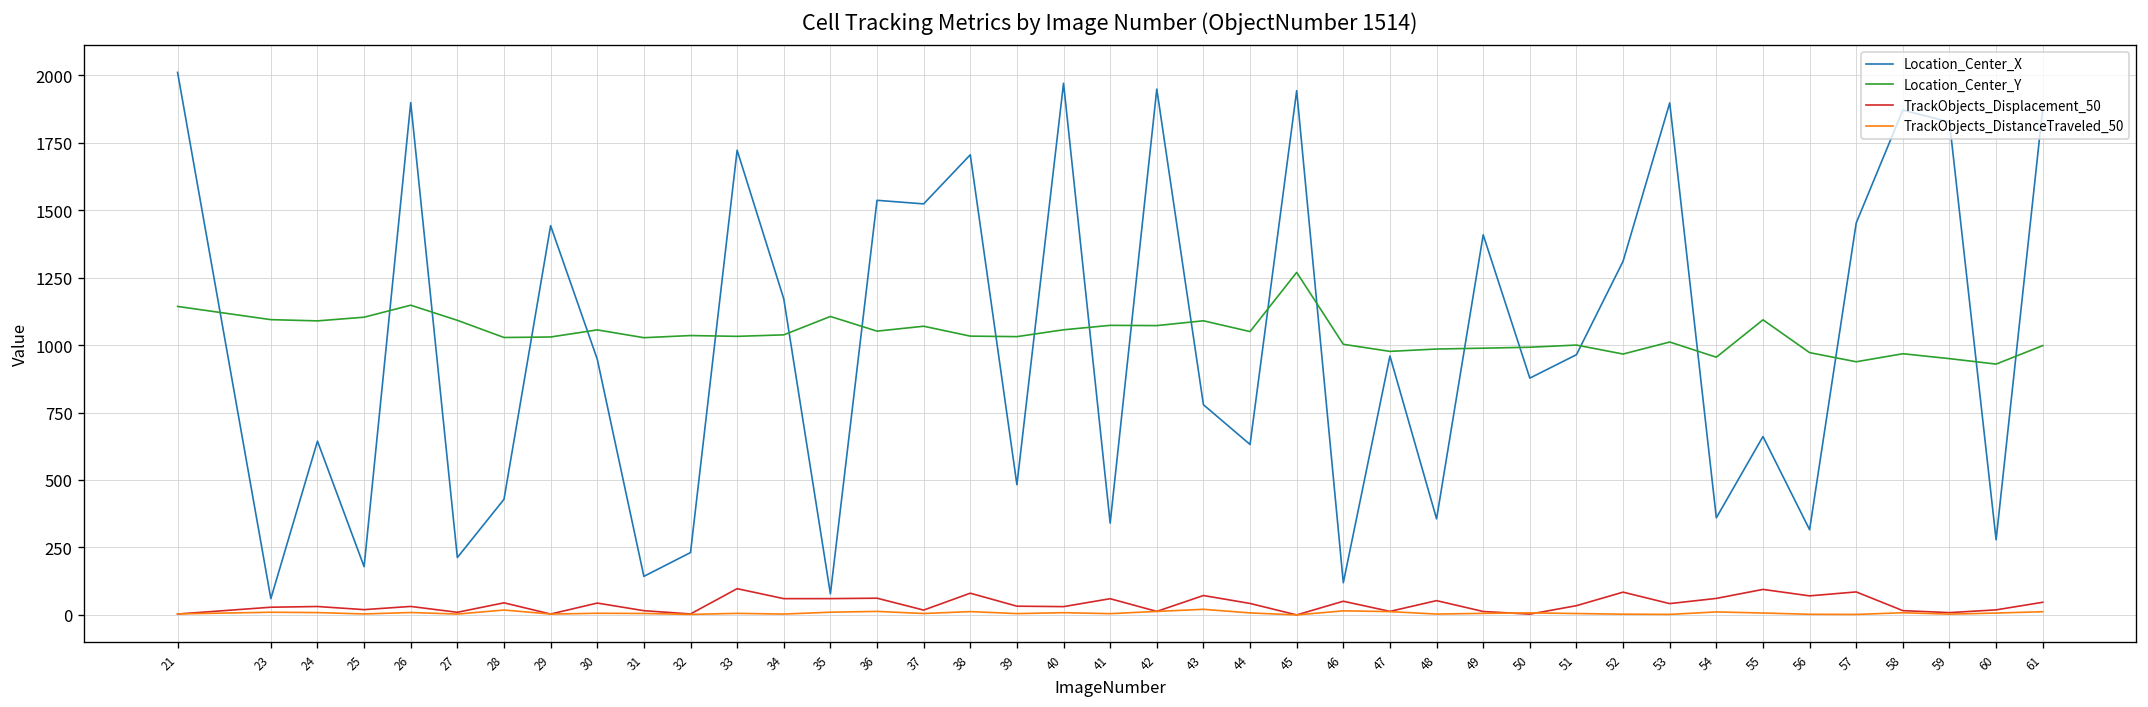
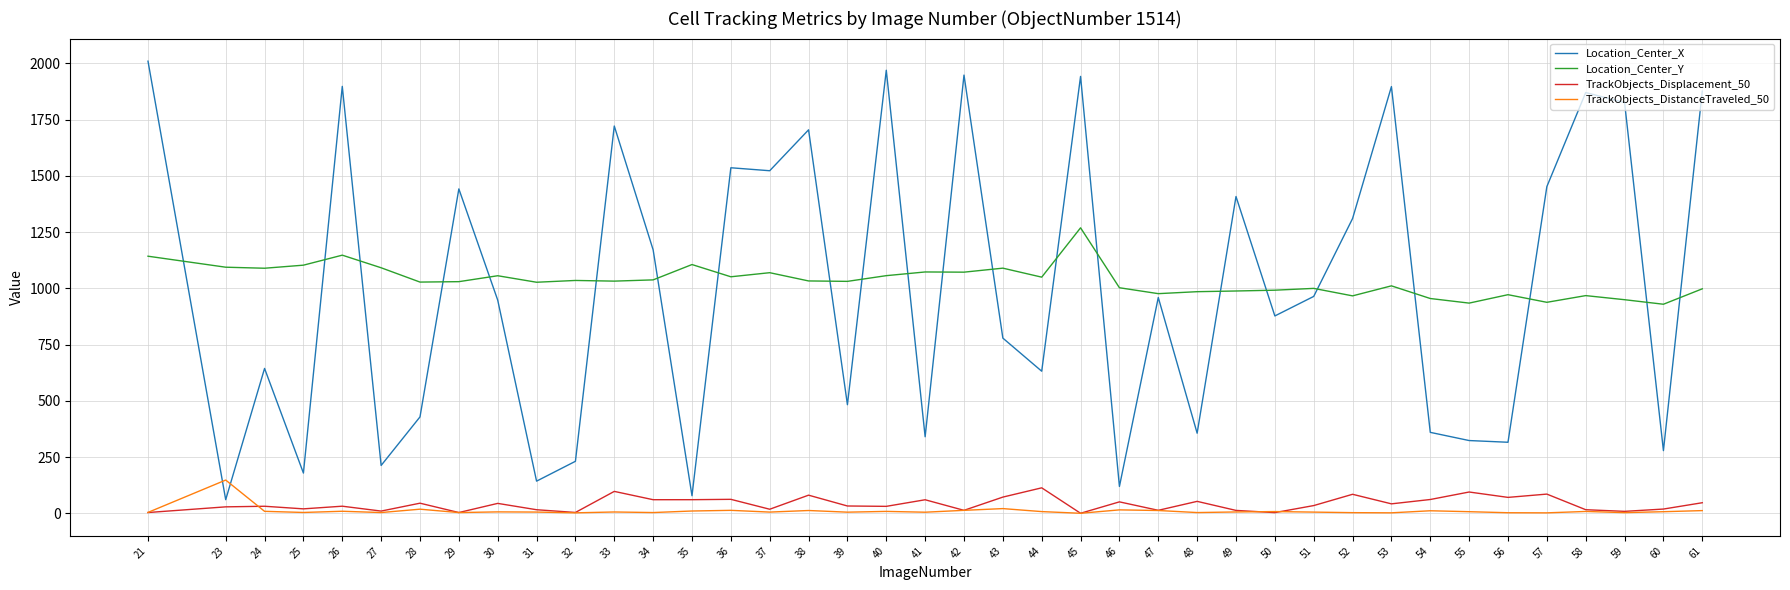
  {
    "Location_Center_X": {
      "21": 2010,
      "23": 60,
      "24": 640,
      "25": 180,
      "26": 1900,
      "27": 210,
      "28": 430,
      "29": 1440,
      "30": 950,
      "31": 140,
      "32": 230,
      "33": 1720,
      "34": 1170,
      "35": 80,
      "36": 1540,
      "37": 1520,
      "38": 1700,
      "39": 480,
      "40": 1970,
      "41": 340,
      "42": 1950,
      "43": 780,
      "44": 630,
      "45": 1940,
      "46": 120,
      "47": 960,
      "48": 360,
      "49": 1410,
      "50": 880,
      "51": 960,
      "52": 1310,
      "53": 1900,
      "54": 360,
-     "55": 660,
+     "55": 320,
      "56": 320,
      "57": 1450,
      "60": 280
    },
    "Location_Center_Y": {
      "21": 1140,
      "23": 1090,
      "24": 1090,
      "25": 1100,
      "26": 1150,
      "27": 1090,
      "28": 1030,
      "29": 1030,
      "30": 1060,
      "31": 1030,
      "32": 1040,
      "33": 1030,
      "34": 1040,
      "35": 1110,
      "36": 1050,
      "37": 1070,
      "38": 1030,
      "39": 1030,
      "40": 1060,
      "41": 1070,
      "42": 1070,
      "43": 1090,
      "44": 1050,
      "45": 1270,
      "46": 1000,
      "47": 980,
      "48": 990,
      "49": 990,
      "50": 990,
      "51": 1000,
      "52": 970,
      "53": 1010,
      "54": 950,
-     "55": 1090,
+     "55": 930,
      "56": 970,
      "57": 940,
      "58": 970,
      "59": 950,
      "60": 930,
      "61": 1000
    },
    "TrackObjects_Displacement_50": {
      "23": 30,
      "24": 30,
      "25": 20,
      "26": 30,
      "28": 40,
      "30": 40,
      "33": 100,
      "34": 60,
      "35": 60,
      "36": 60,
      "37": 20,
      "38": 80,
      "39": 30,
      "40": 30,
      "41": 60,
      "43": 70,
-     "44": 40,
+     "44": 110,
      "46": 50,
      "48": 50,
      "51": 30,
      "52": 80,
      "53": 40,
      "54": 60,
      "55": 90,
      "56": 70,
      "57": 90,
      "60": 20,
      "61": 50
    },
    "TrackObjects_DistanceTraveled_50": {
-     "23": 10,
+     "23": 150,
      "24": 10,
      "25": 0,
      "26": 10,
      "28": 20,
      "30": 10,
      "33": 10,
      "34": 0,
      "35": 10,
      "36": 10,
      "37": 10,
      "38": 10,
      "39": 0,
      "40": 10,
      "41": 0,
      "43": 20,
      "44": 10,
      "46": 20,
      "48": 0,
      "51": 10,
      "52": 0,
      "53": 0,
      "54": 10,
      "55": 10,
      "56": 0,
      "57": 0,
      "60": 10,
      "61": 10
    }
  }
